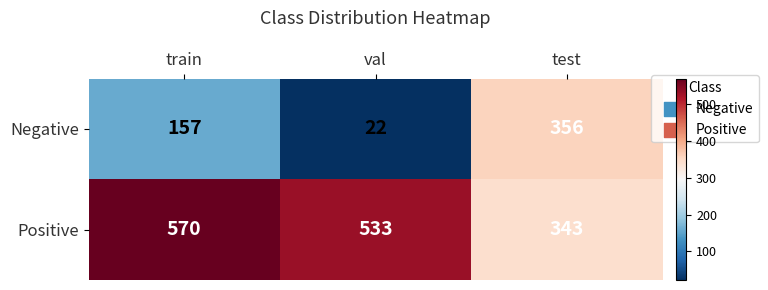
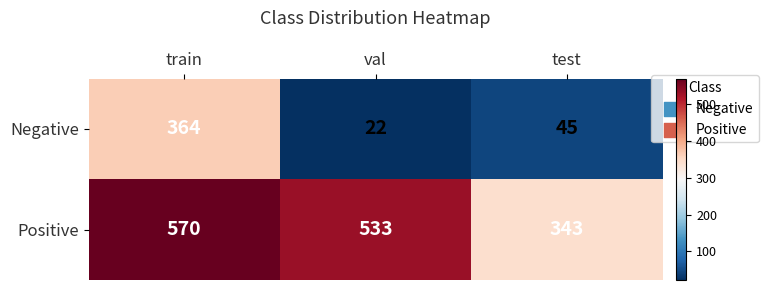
  {
    "Negative": {
-     "train": 157,
+     "train": 364,
      "val": 22,
-     "test": 356
+     "test": 45
    },
    "Positive": {
      "train": 570,
      "val": 533,
      "test": 343
    }
  }
